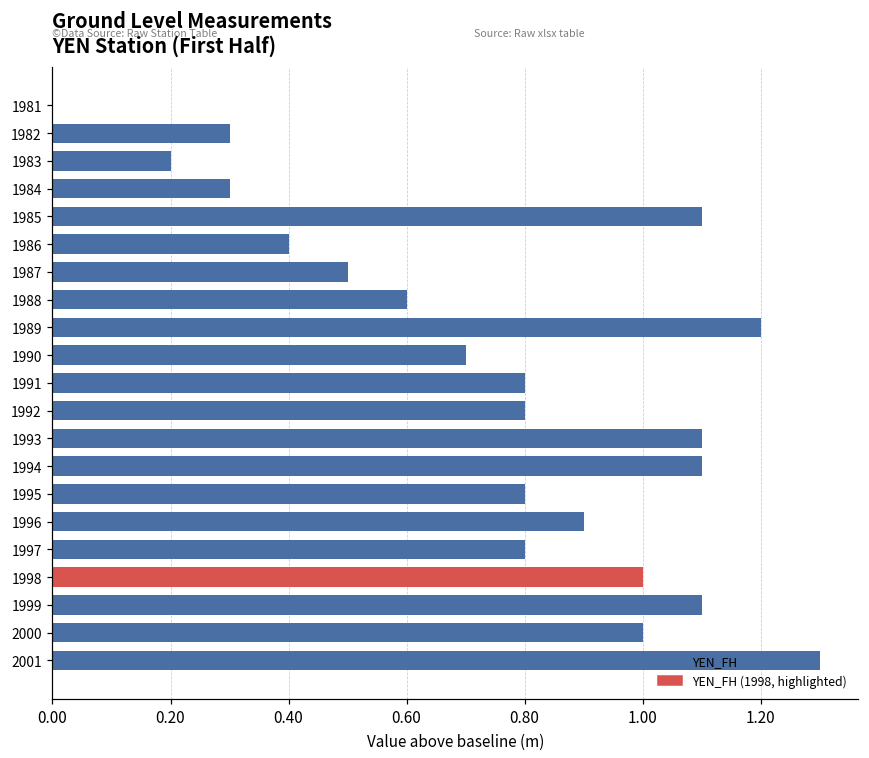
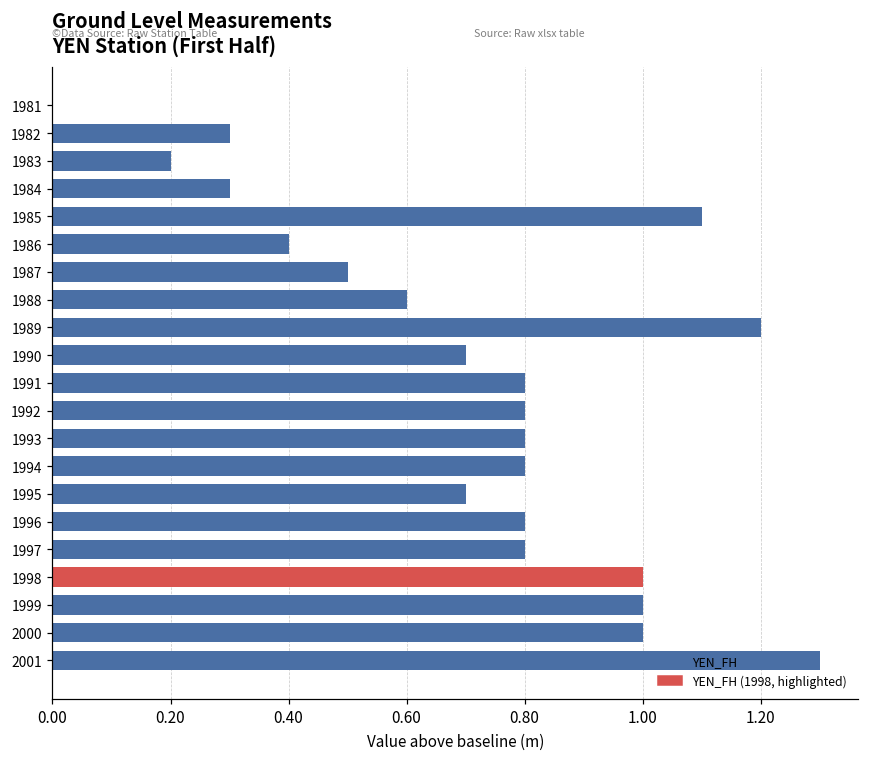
  {
    "1981": 0.00,
    "1982": 0.30,
    "1983": 0.20,
    "1984": 0.30,
    "1985": 1.10,
    "1986": 0.40,
    "1987": 0.50,
    "1988": 0.60,
    "1989": 1.20,
    "1990": 0.70,
    "1991": 0.80,
    "1992": 0.80,
-   "1993": 1.10,
-   "1994": 1.10,
-   "1995": 0.80,
-   "1996": 0.90,
+   "1993": 0.80,
+   "1994": 0.80,
+   "1995": 0.70,
+   "1996": 0.80,
    "1997": 0.80,
    "1998": 1.00,
-   "1999": 1.10,
+   "1999": 1.00,
    "2000": 1.00,
    "2001": 1.30
  }
